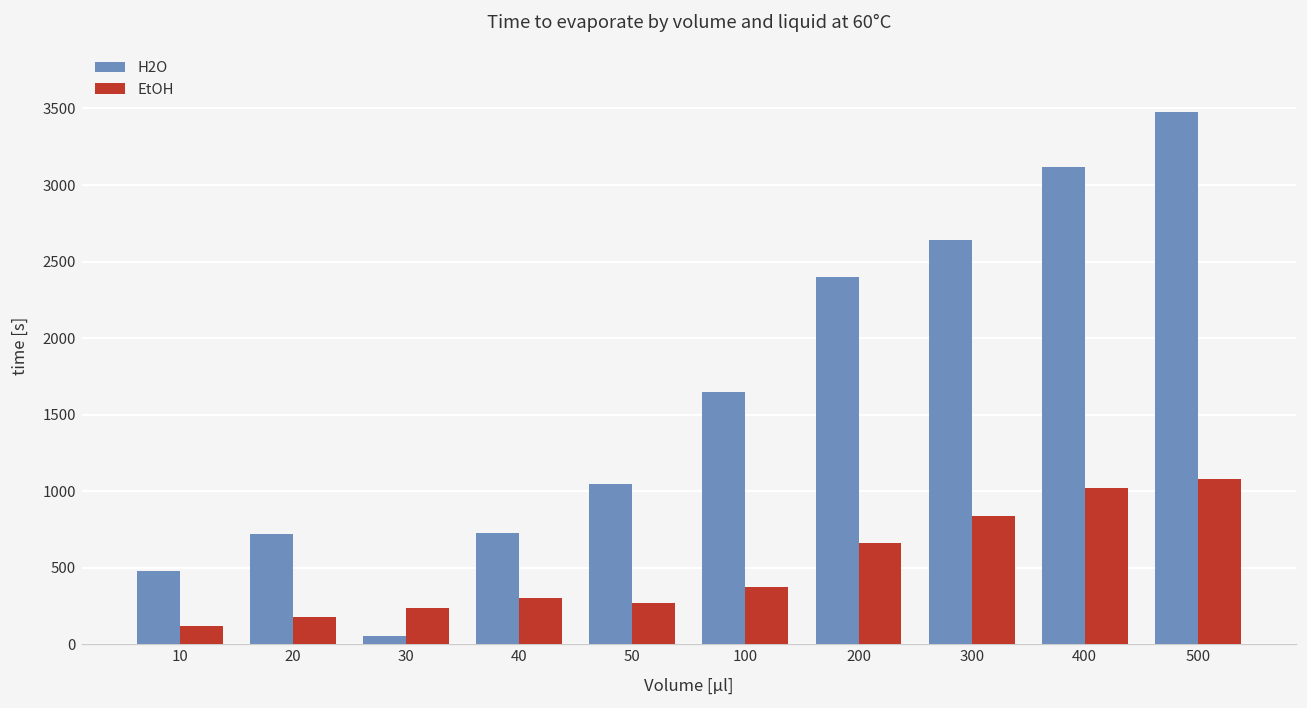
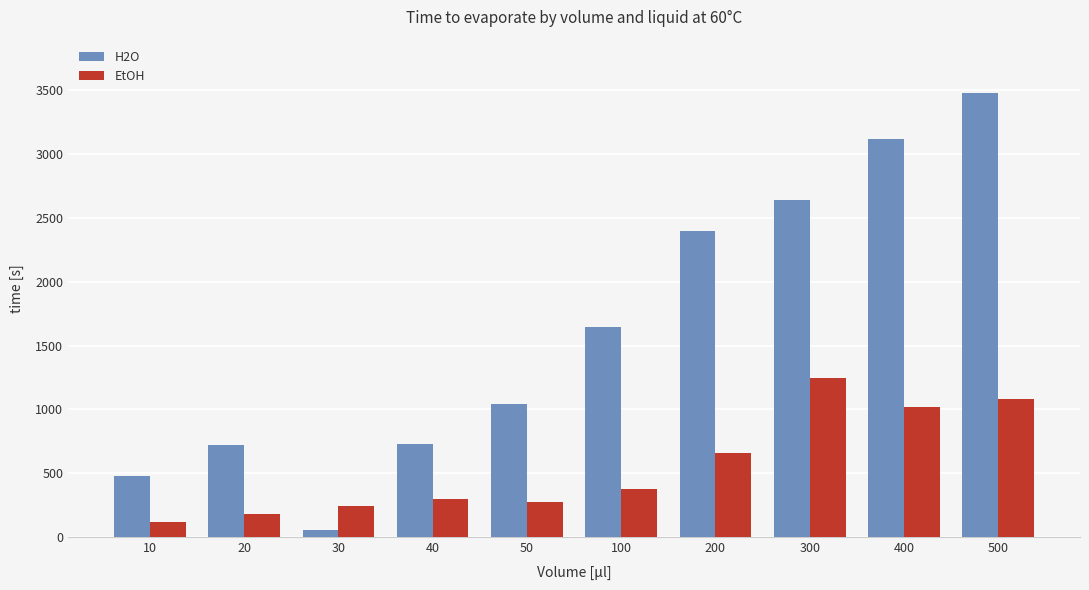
  {
    "H2O": {
      "10": 480,
      "20": 720,
      "30": 60,
      "40": 730,
      "50": 1050,
      "100": 1650,
      "200": 2400,
      "300": 2640,
      "400": 3120,
      "500": 3480
    },
    "EtOH": {
      "10": 120,
      "20": 180,
      "30": 240,
      "40": 300,
      "50": 270,
      "100": 380,
      "200": 660,
-     "300": 840,
+     "300": 1250,
      "400": 1020,
      "500": 1080
    }
  }
